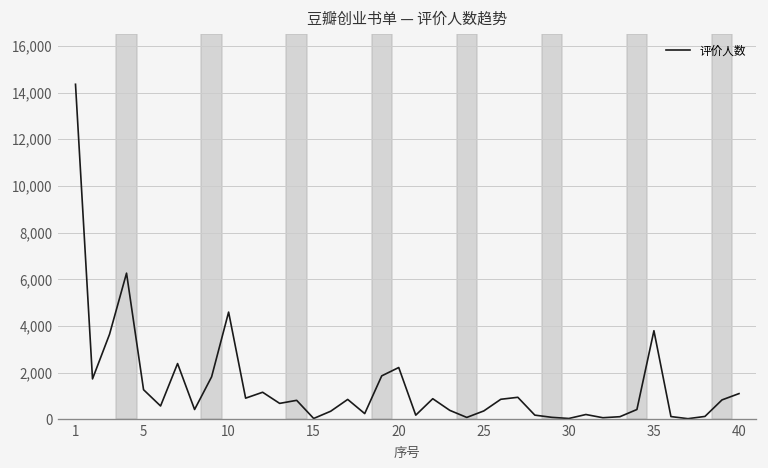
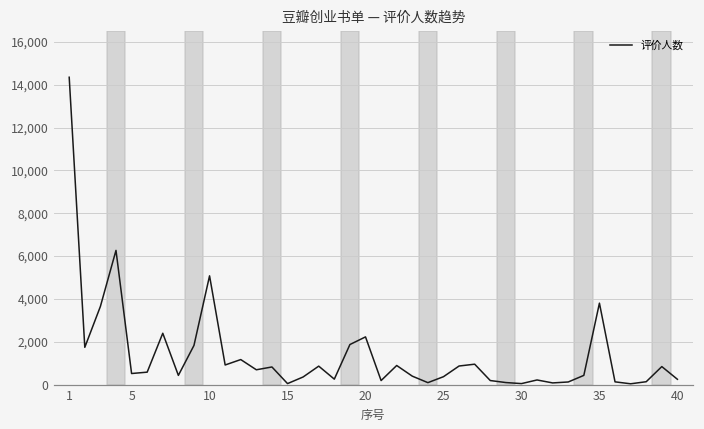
  {
    "1": "14,400",
-   "5": "1,300",
-   "10": "4,600",
+   "5": "500",
+   "10": "5,100",
    "15": "0",
    "20": "2,200",
    "25": "400",
    "30": "0",
    "35": "3,800",
-   "40": "1,100"
+   "40": "200"
  }
